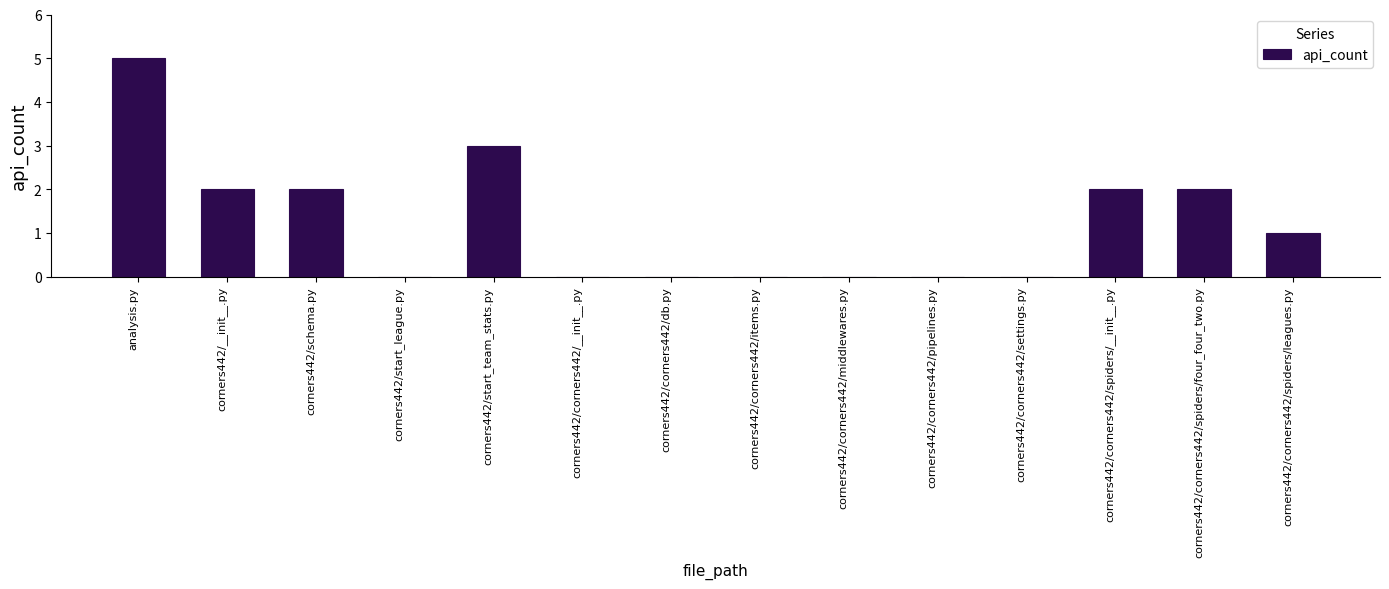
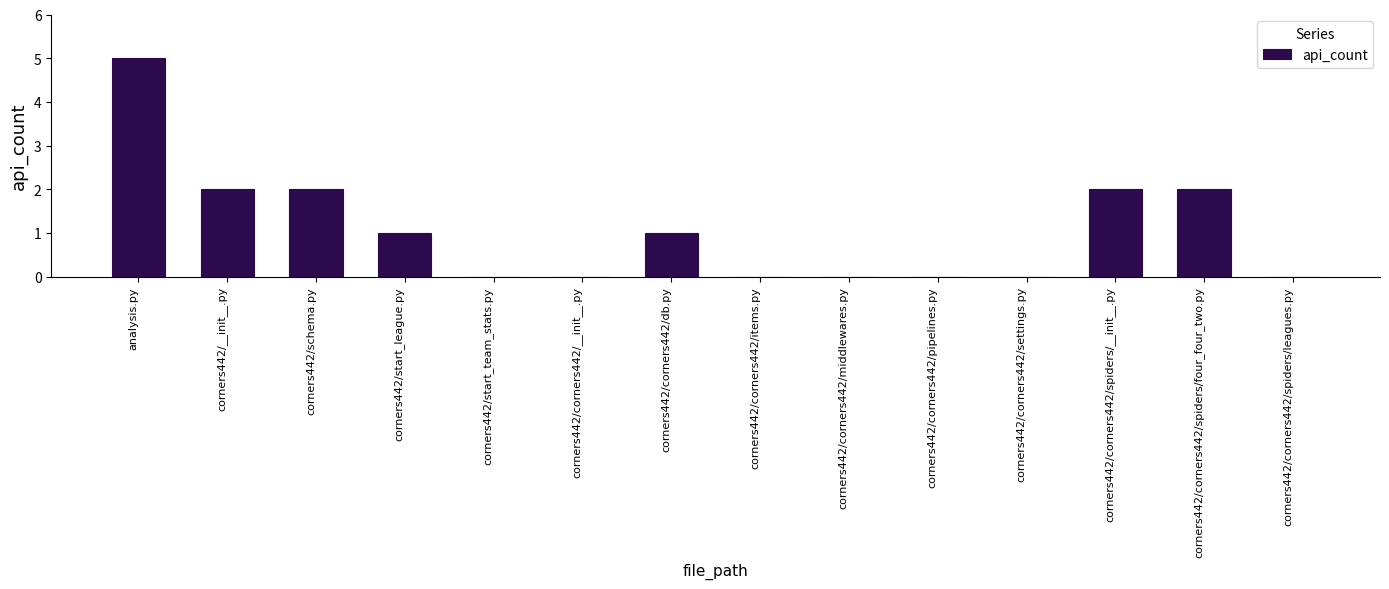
  {
    "analysis.py": 5,
    "corners442/__init__.py": 2,
    "corners442/schema.py": 2,
-   "corners442/start_league.py": 0,
-   "corners442/start_team_stats.py": 3,
+   "corners442/start_league.py": 1,
+   "corners442/start_team_stats.py": 0,
    "corners442/corners442/__init__.py": 0,
-   "corners442/corners442/db.py": 0,
+   "corners442/corners442/db.py": 1,
    "corners442/corners442/items.py": 0,
    "corners442/corners442/middlewares.py": 0,
    "corners442/corners442/pipelines.py": 0,
    "corners442/corners442/settings.py": 0,
    "corners442/corners442/spiders/__init__.py": 2,
    "corners442/corners442/spiders/four_four_two.py": 2,
-   "corners442/corners442/spiders/leagues.py": 1
+   "corners442/corners442/spiders/leagues.py": 0
  }
